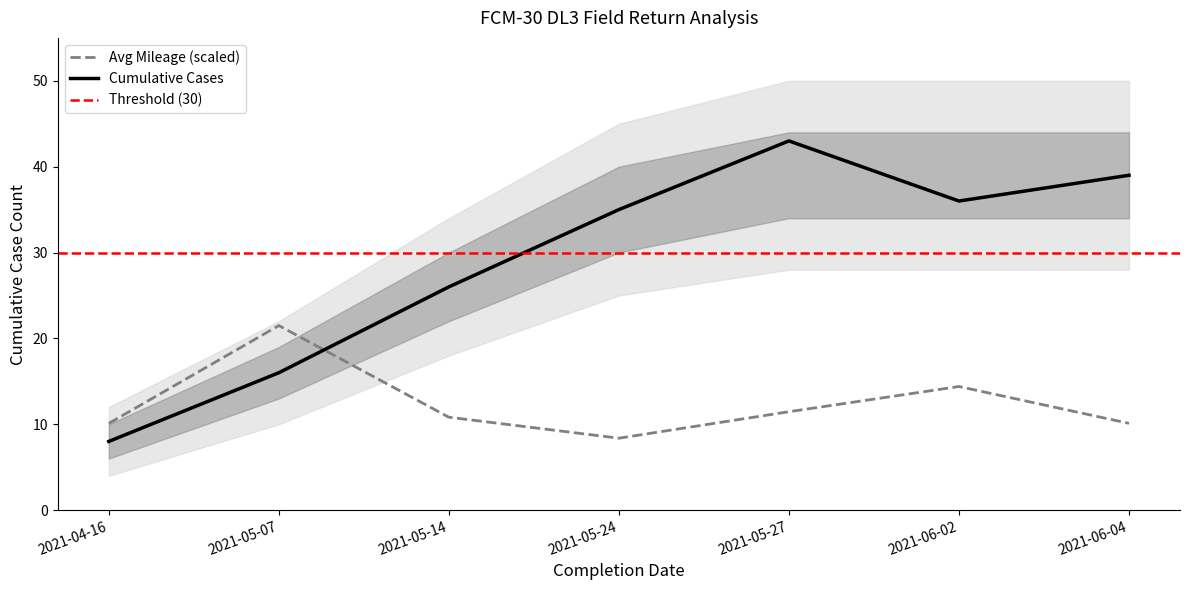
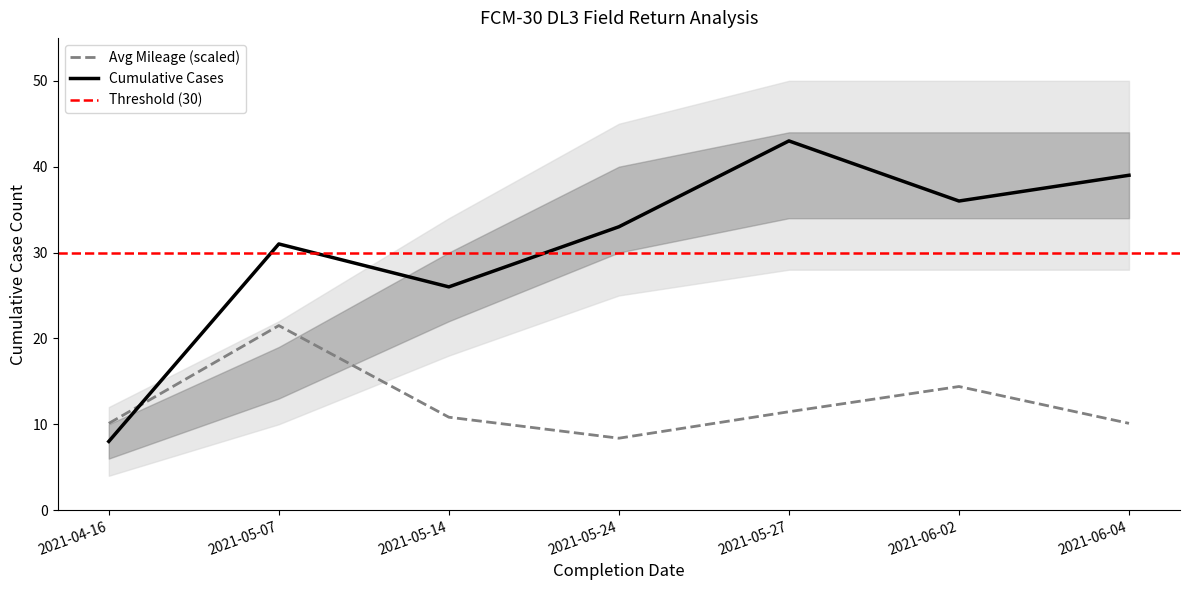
  {
    "Cumulative Cases": {
      "2021-04-16": 8,
-     "2021-05-07": 16,
+     "2021-05-07": 31,
      "2021-05-14": 26,
-     "2021-05-24": 35,
+     "2021-05-24": 33,
      "2021-05-27": 43,
      "2021-06-02": 36,
      "2021-06-04": 39
    }
  }
